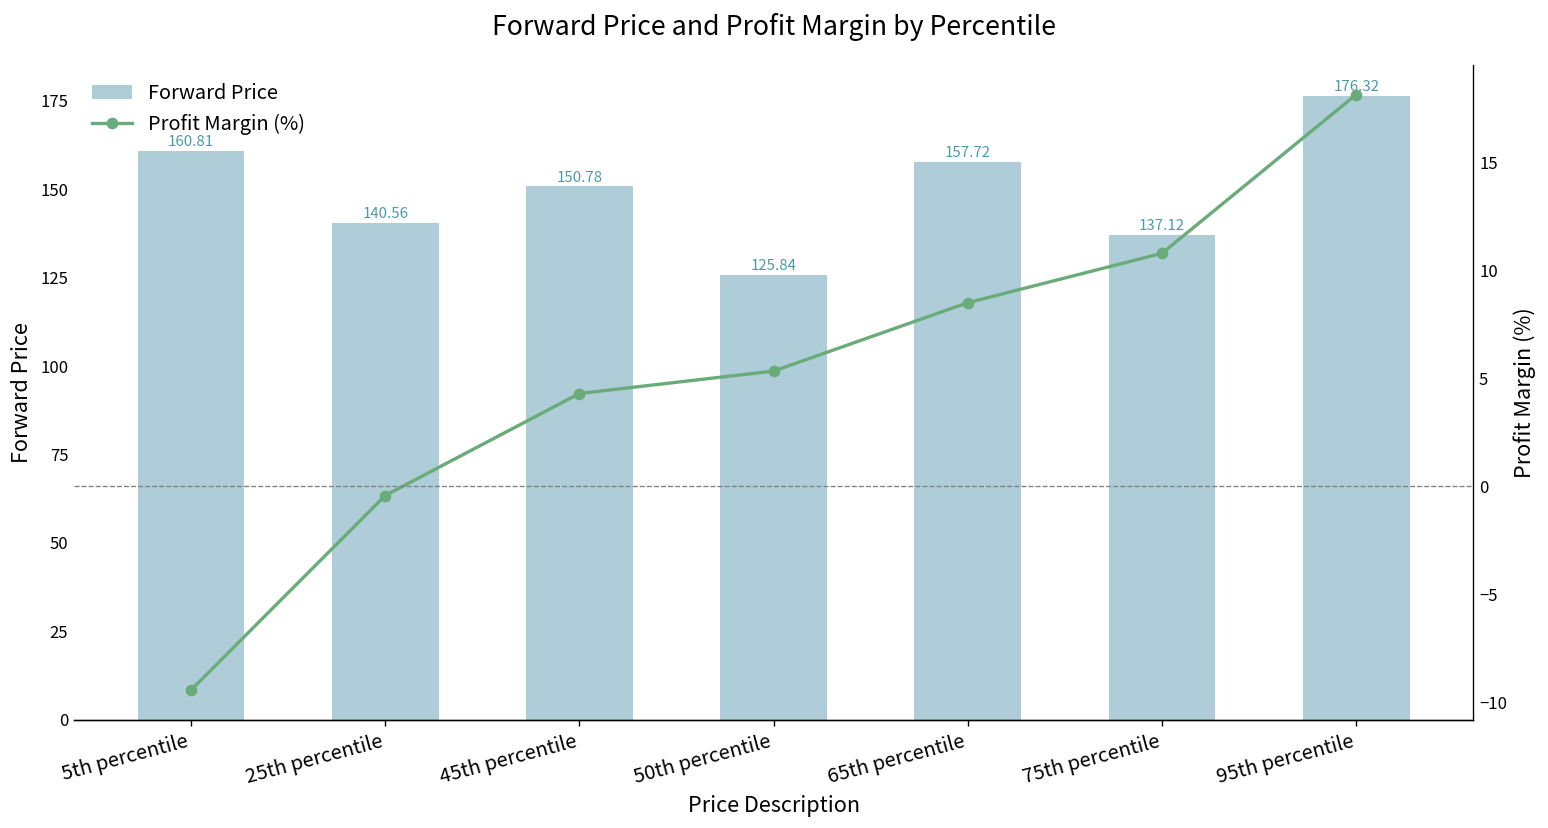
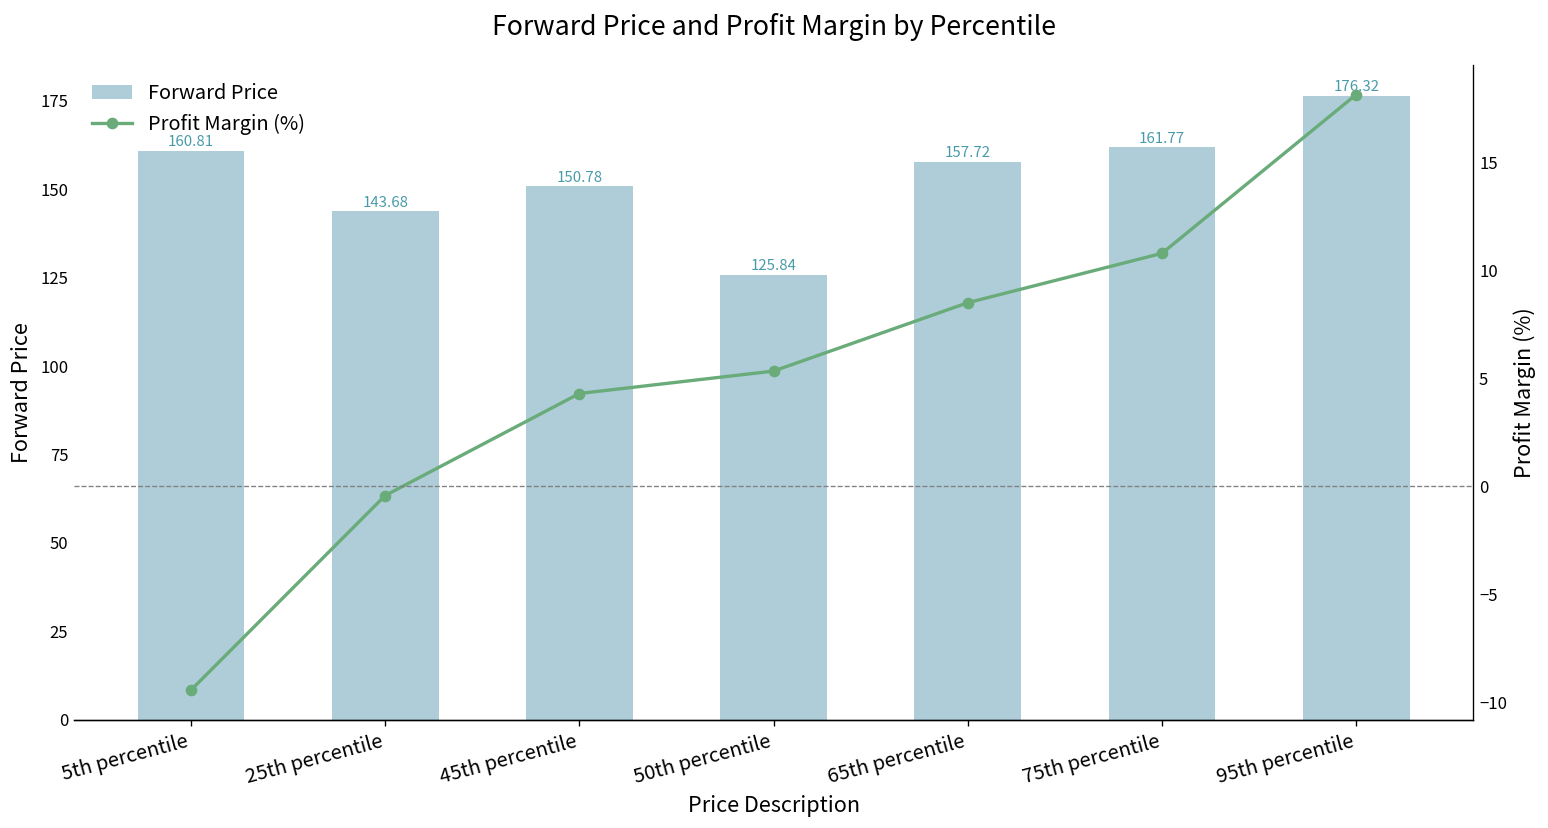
  {
    "Forward Price": {
      "5th percentile": 160.81,
-     "25th percentile": 140.56,
+     "25th percentile": 143.68,
      "45th percentile": 150.78,
      "50th percentile": 125.84,
      "65th percentile": 157.72,
-     "75th percentile": 137.12
+     "75th percentile": 161.77
    }
  }
